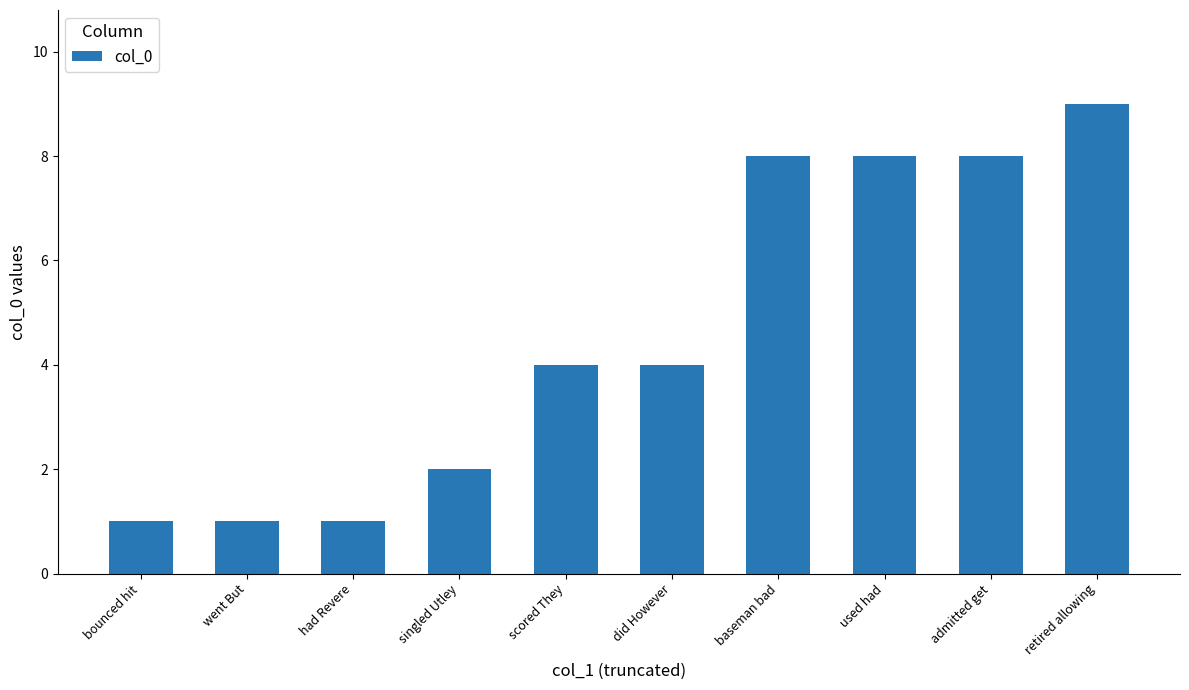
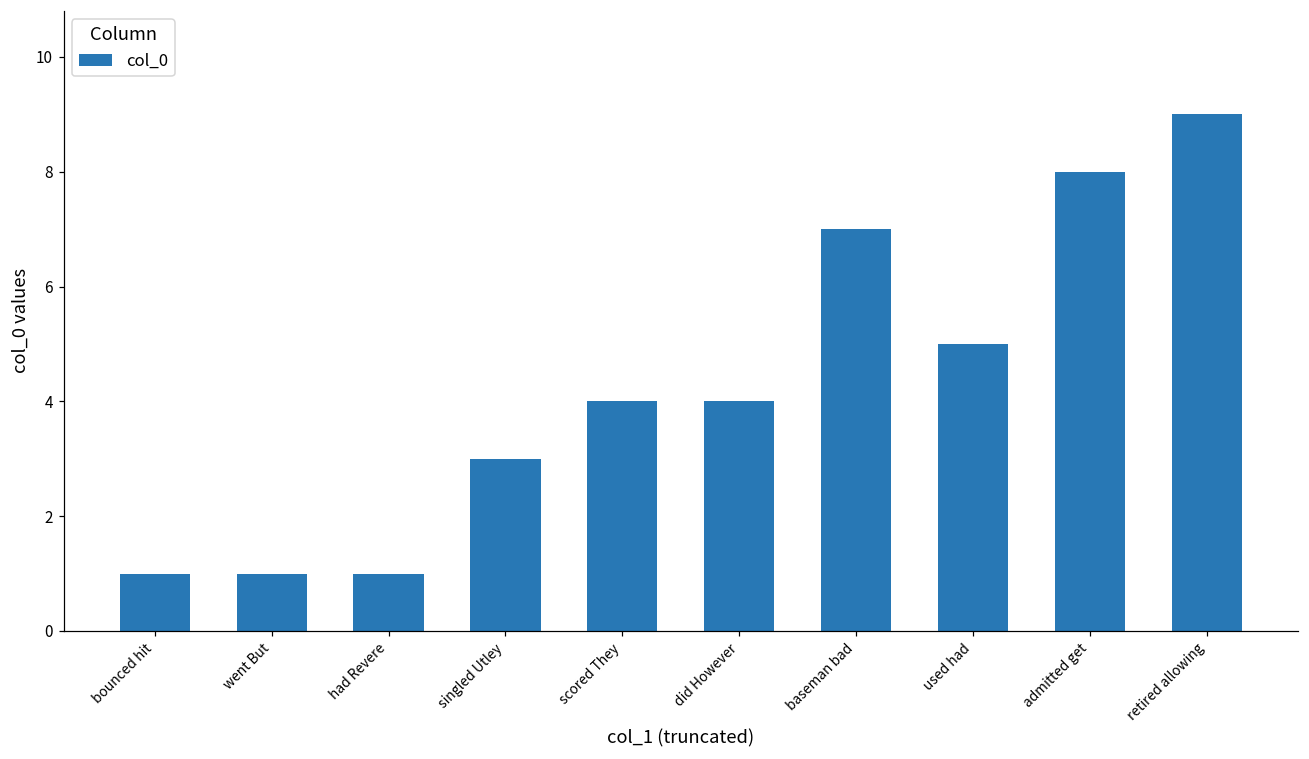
  {
    "bounced hit": 1,
    "went But": 1,
    "had Revere": 1,
-   "singled Utley": 2,
+   "singled Utley": 3,
    "scored They": 4,
    "did However": 4,
-   "baseman bad": 8,
-   "used had": 8,
+   "baseman bad": 7,
+   "used had": 5,
    "admitted get": 8,
    "retired allowing": 9
  }
